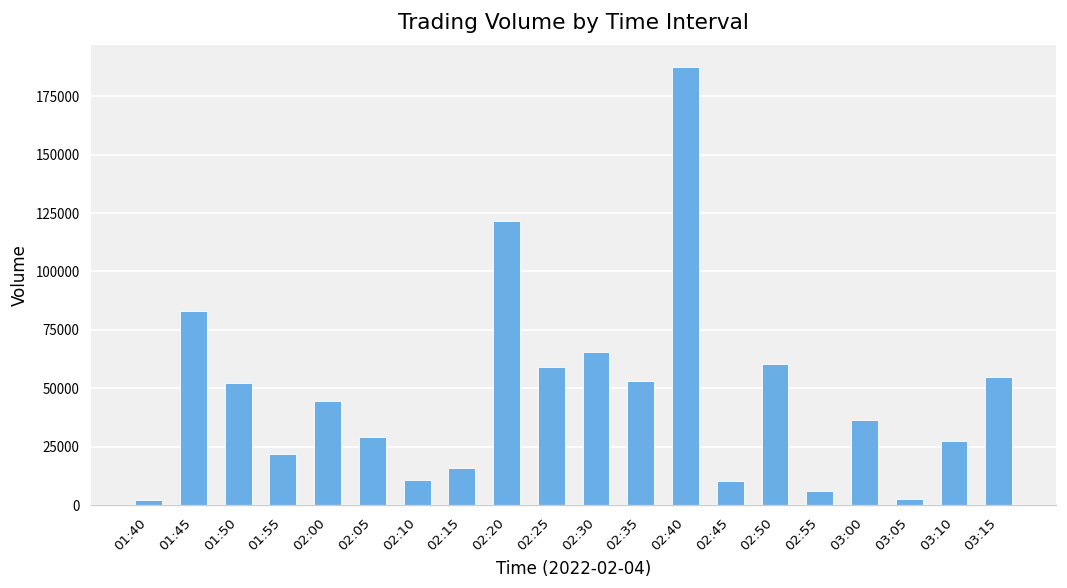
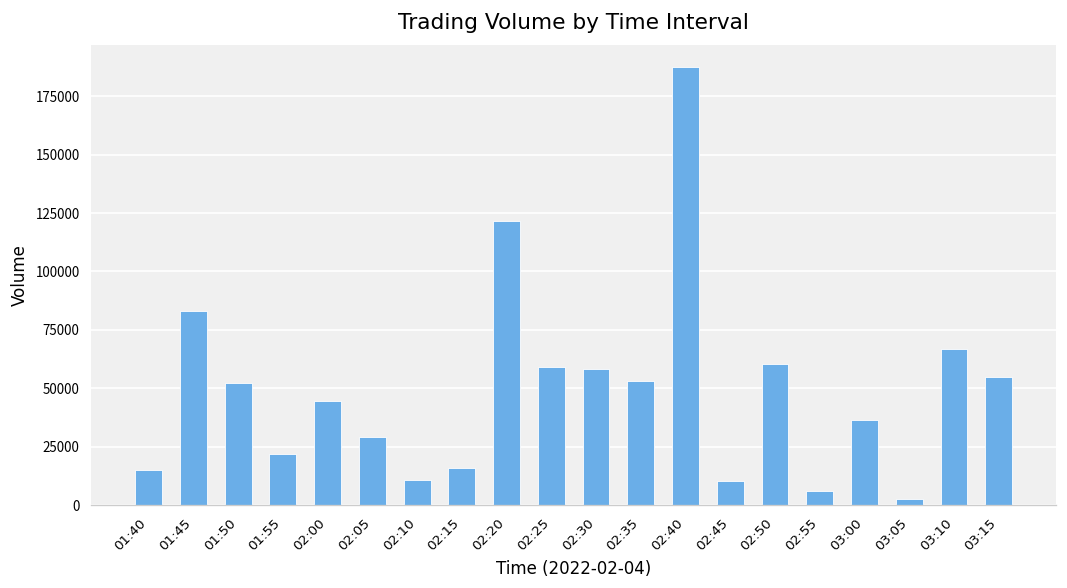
  {
-   "01:40": 2000,
+   "01:40": 15000,
    "01:45": 83000,
    "01:50": 52000,
    "01:55": 22000,
    "02:00": 45000,
    "02:05": 29000,
    "02:10": 11000,
    "02:15": 16000,
    "02:20": 122000,
    "02:25": 59000,
-   "02:30": 65000,
+   "02:30": 58000,
    "02:35": 53000,
    "02:40": 187000,
    "02:45": 10000,
    "02:50": 61000,
    "02:55": 6000,
    "03:00": 36000,
    "03:05": 3000,
-   "03:10": 28000,
+   "03:10": 67000,
    "03:15": 55000
  }
